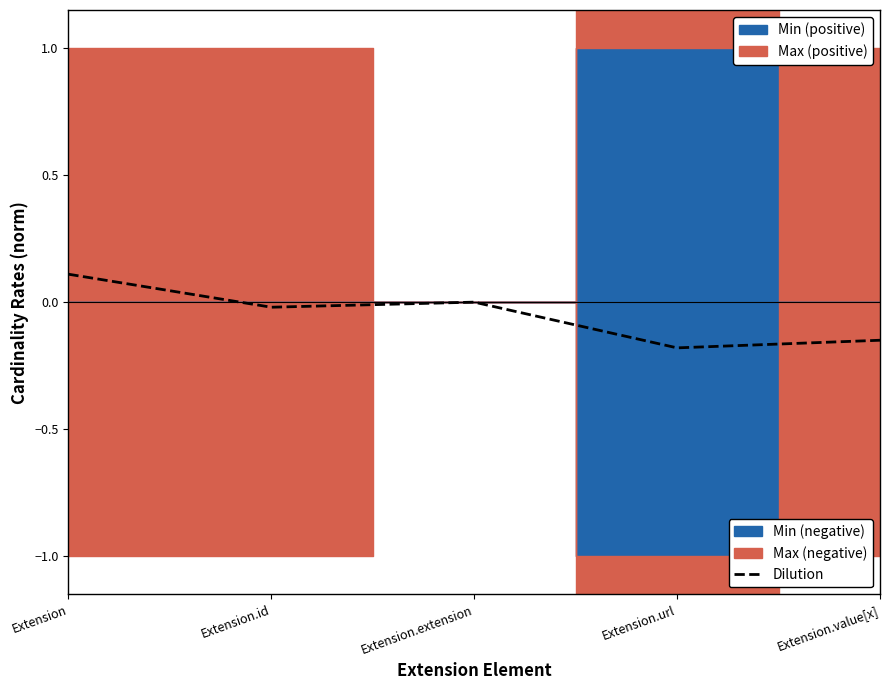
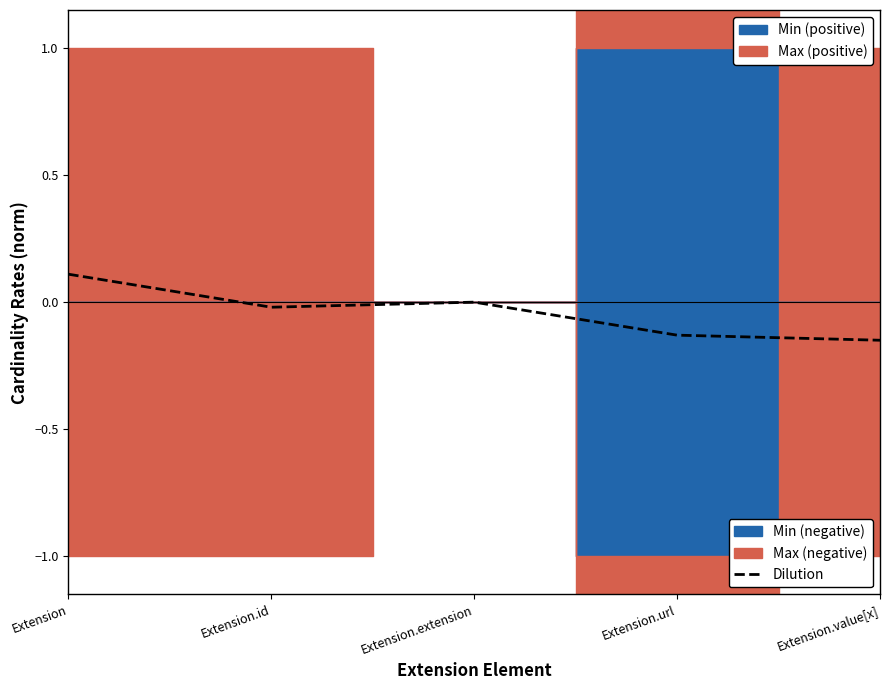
  {
    "Dilution": {
      "Extension": 0.11,
      "Extension.id": -0.02,
      "Extension.extension": 0.00,
-     "Extension.url": -0.18,
+     "Extension.url": -0.13,
      "Extension.value[x]": -0.15
    }
  }
